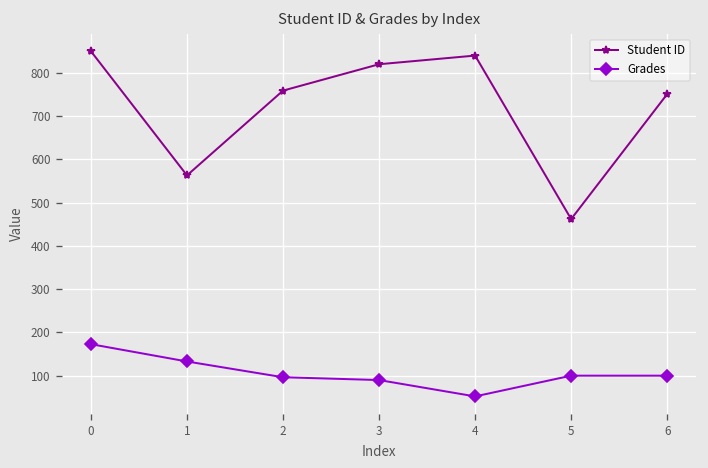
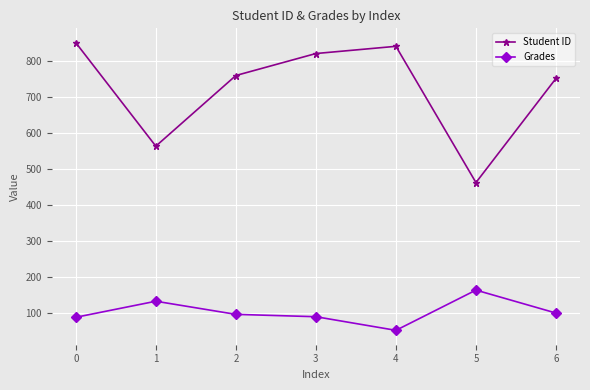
  {
    "Student ID": {
      "0": 850,
      "1": 560,
      "2": 760,
      "3": 820,
      "4": 840,
      "5": 460,
      "6": 750
    },
    "Grades": {
-     "0": 170,
+     "0": 90,
      "1": 130,
      "2": 100,
      "3": 90,
      "4": 50,
-     "5": 100,
+     "5": 160,
      "6": 100
    }
  }
